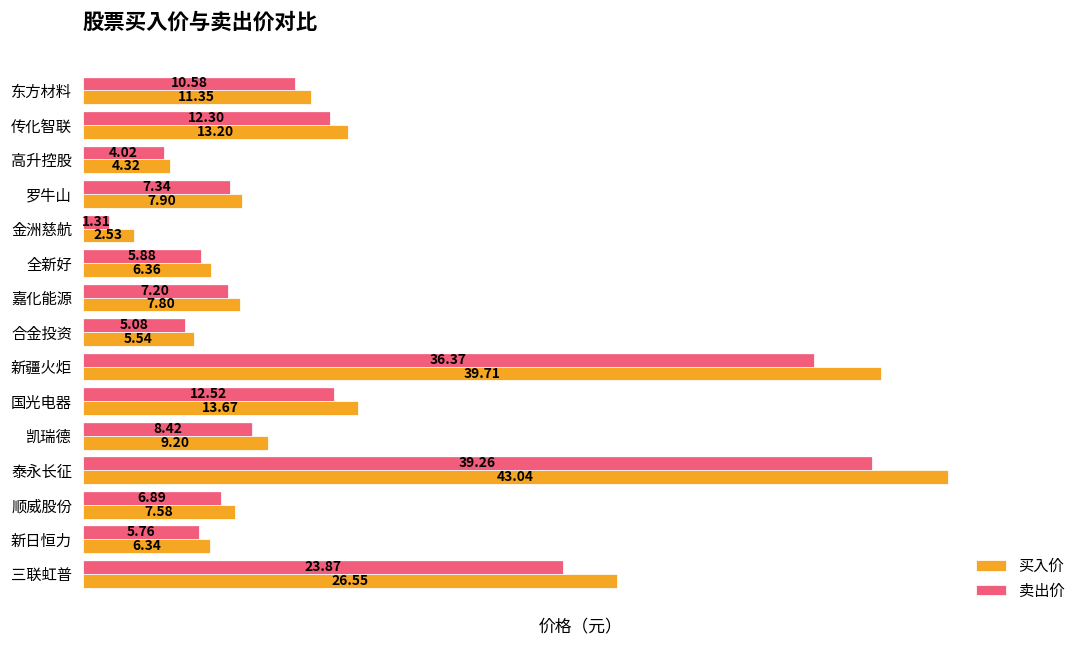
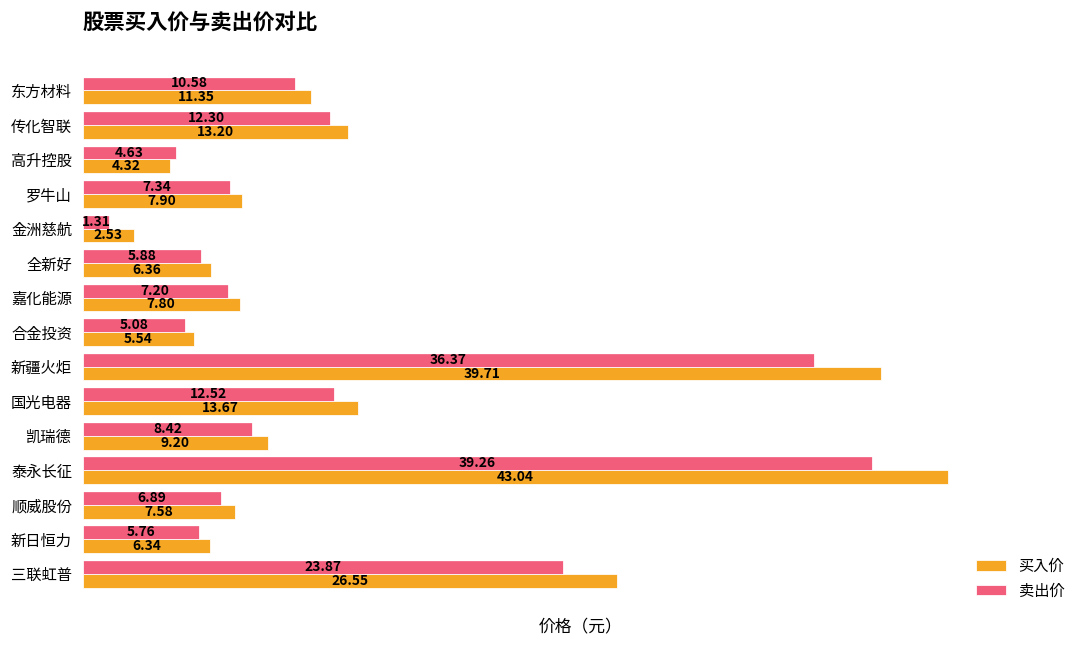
  {
    "买入价": {
      "东方材料": 11.35,
      "传化智联": 13.20,
      "高升控股": 4.32,
      "罗牛山": 7.90,
      "金洲慈航": 2.53,
      "全新好": 6.36,
      "嘉化能源": 7.80,
      "合金投资": 5.54,
      "新疆火炬": 39.71,
      "国光电器": 13.67,
      "凯瑞德": 9.20,
      "泰永长征": 43.04,
      "顺威股份": 7.58,
      "新日恒力": 6.34,
      "三联虹普": 26.55
    },
    "卖出价": {
      "东方材料": 10.58,
      "传化智联": 12.30,
-     "高升控股": 4.02,
+     "高升控股": 4.63,
      "罗牛山": 7.34,
      "金洲慈航": 1.31,
      "全新好": 5.88,
      "嘉化能源": 7.20,
      "合金投资": 5.08,
      "新疆火炬": 36.37,
      "国光电器": 12.52,
      "凯瑞德": 8.42,
      "泰永长征": 39.26,
      "顺威股份": 6.89,
      "新日恒力": 5.76,
      "三联虹普": 23.87
    }
  }
